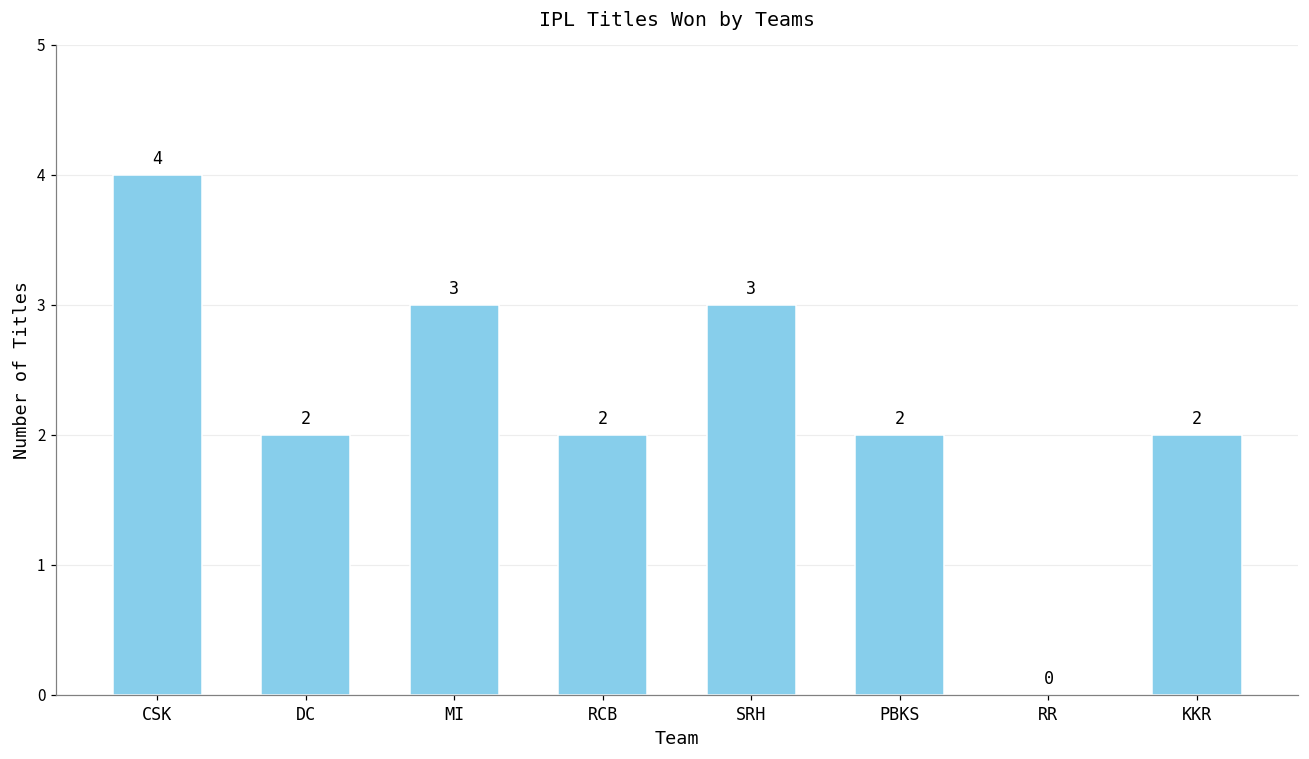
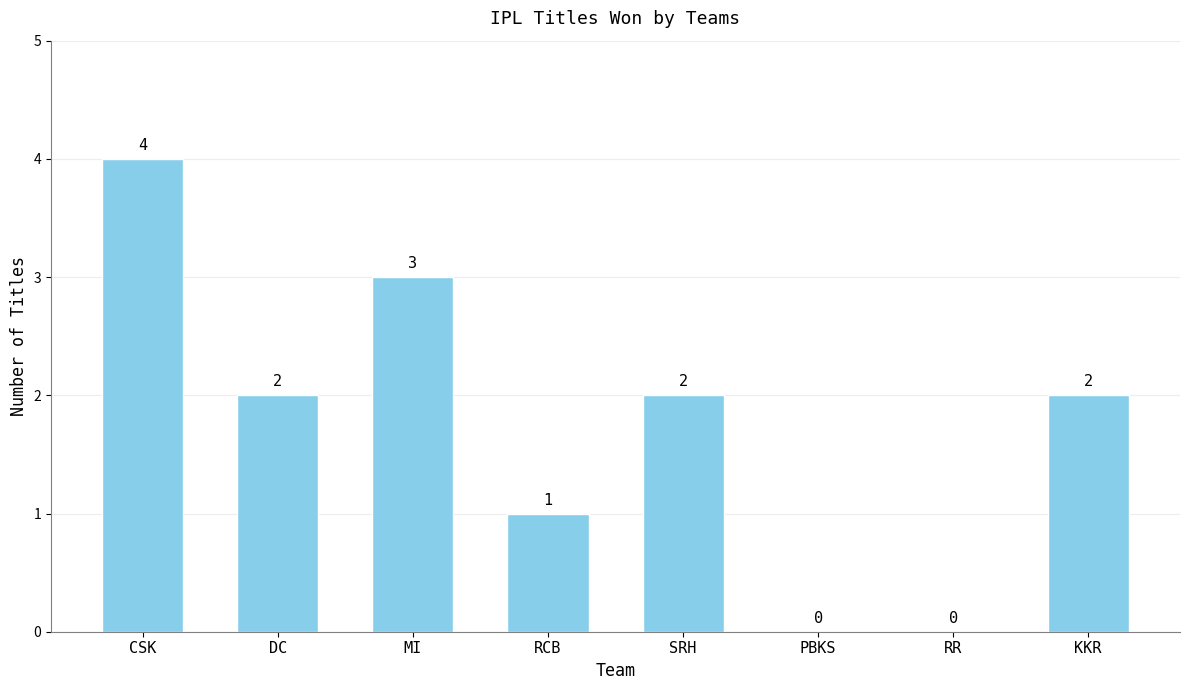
  {
    "CSK": 4,
    "DC": 2,
    "MI": 3,
-   "RCB": 2,
-   "SRH": 3,
-   "PBKS": 2,
+   "RCB": 1,
+   "SRH": 2,
+   "PBKS": 0,
    "RR": 0,
    "KKR": 2
  }
